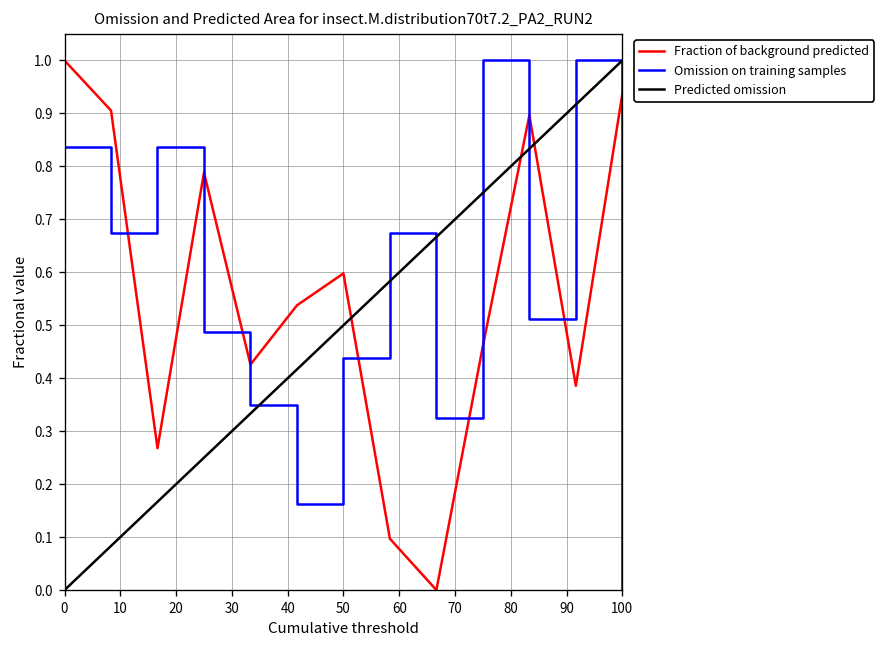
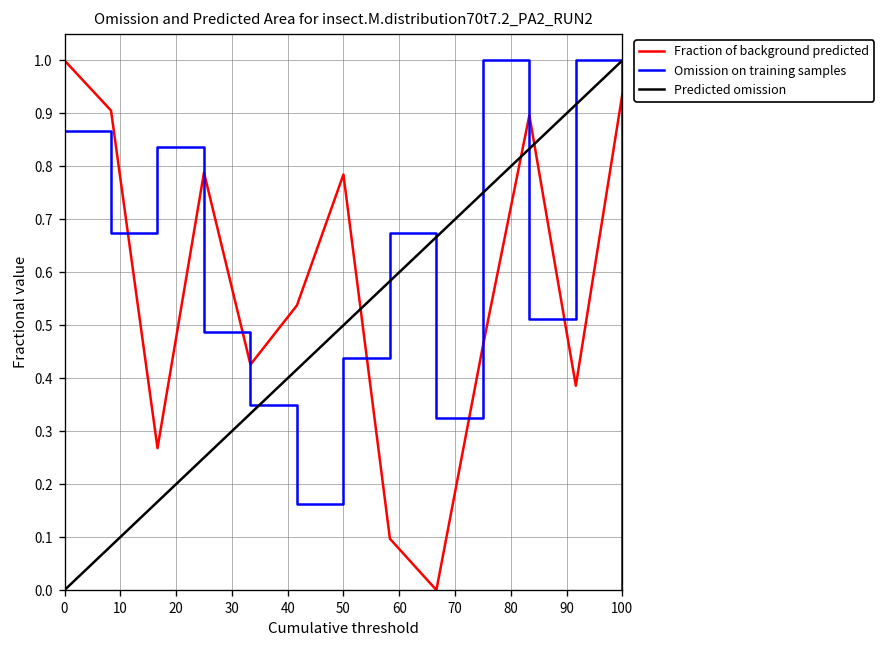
  {
    "Fraction of background predicted": {
      "0": 1.00,
-     "50": 0.60,
+     "50": 0.78,
      "100": 0.94
    },
    "Omission on training samples": {
-     "0": 0.84,
+     "0": 0.87,
      "50": 0.44,
      "100": 0.00
    },
    "Predicted omission": {
      "0": 0.00,
      "50": 0.50,
      "100": 1.00
    }
  }
